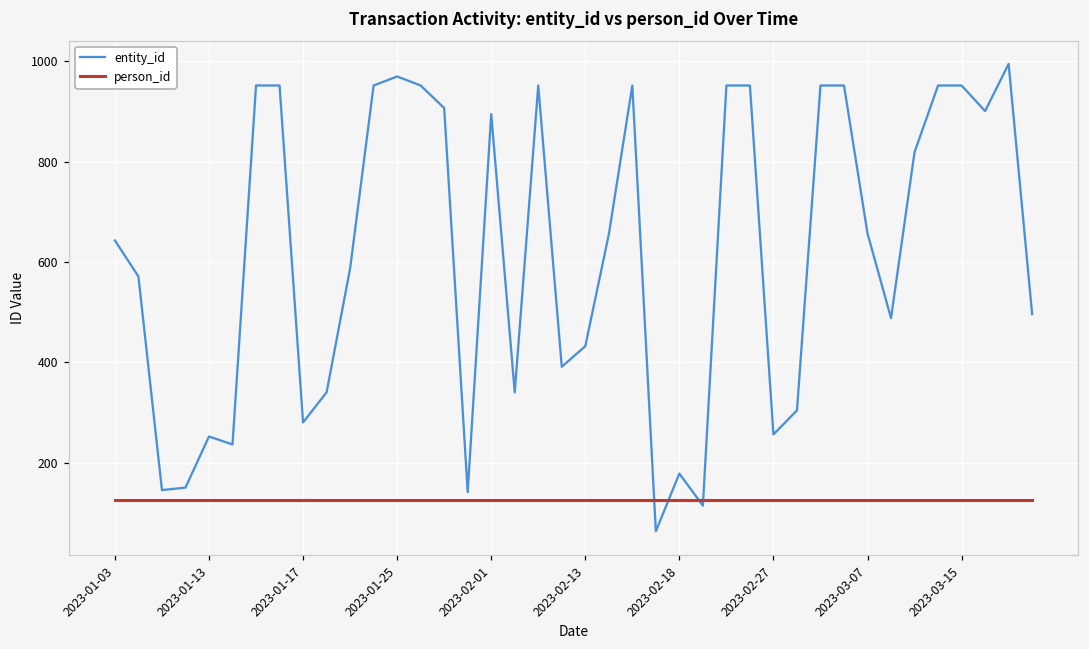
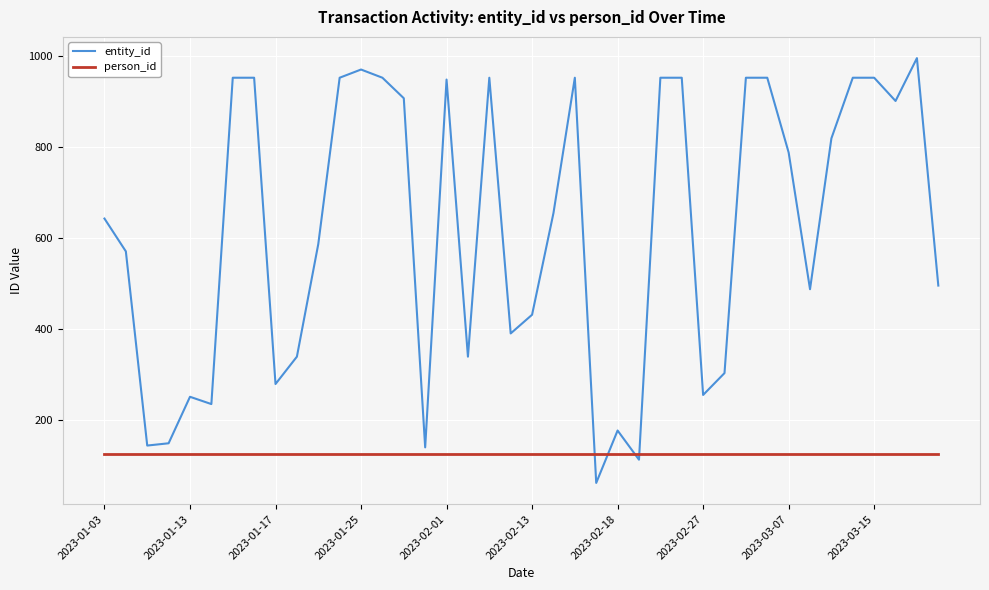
  {
    "entity_id": {
      "2023-01-03": 640,
      "2023-01-25": 970,
-     "2023-02-01": 900,
+     "2023-02-01": 950,
      "2023-02-13": 430,
      "2023-02-18": 180,
-     "2023-03-07": 660
+     "2023-03-07": 790
    },
    "person_id": {
      "2023-01-03": 130,
      "2023-01-25": 130,
      "2023-02-01": 130,
      "2023-02-13": 130,
      "2023-02-18": 130,
      "2023-03-07": 130
    }
  }
